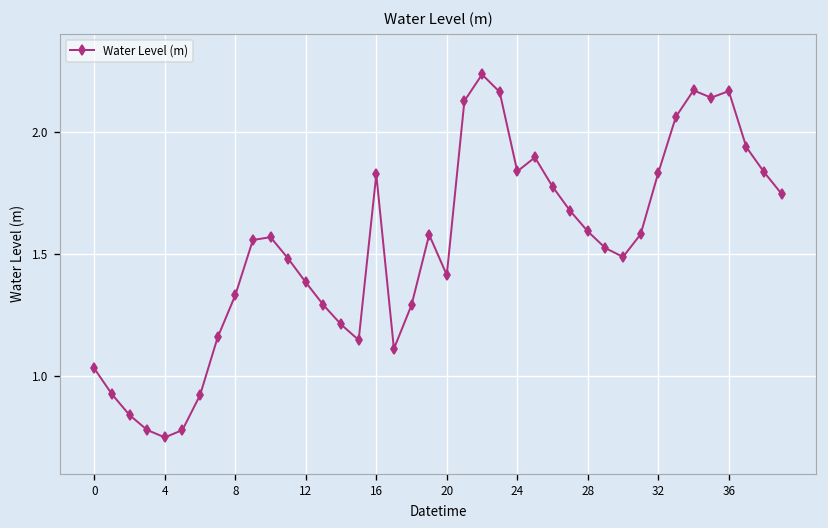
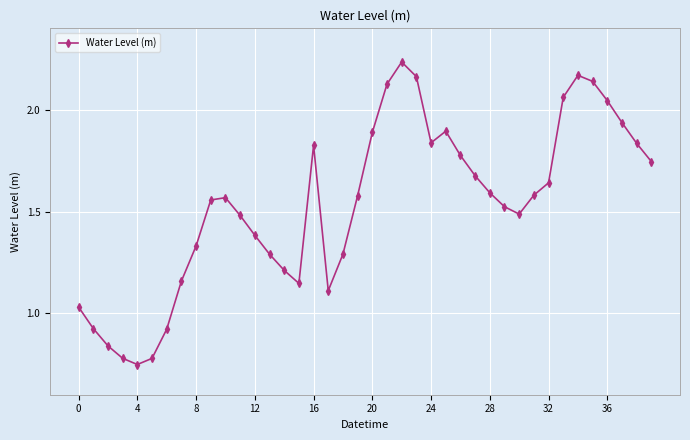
  {
    "0": 1.03,
    "4": 0.75,
    "8": 1.33,
    "12": 1.38,
    "16": 1.83,
-   "20": 1.41,
+   "20": 1.89,
    "24": 1.84,
    "28": 1.59,
-   "32": 1.83,
-   "36": 2.17
+   "32": 1.64,
+   "36": 2.04
  }
